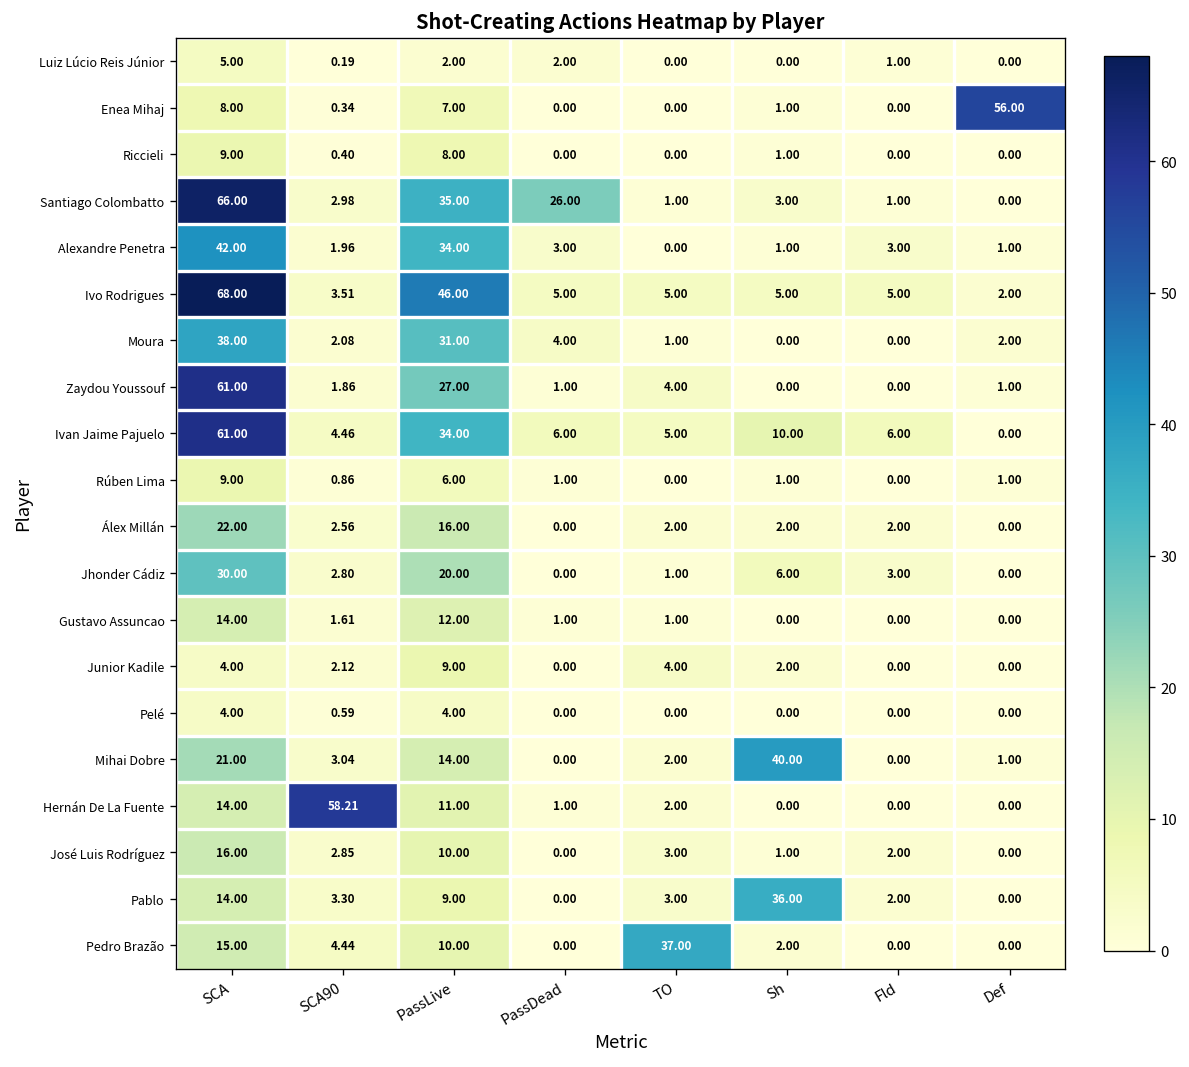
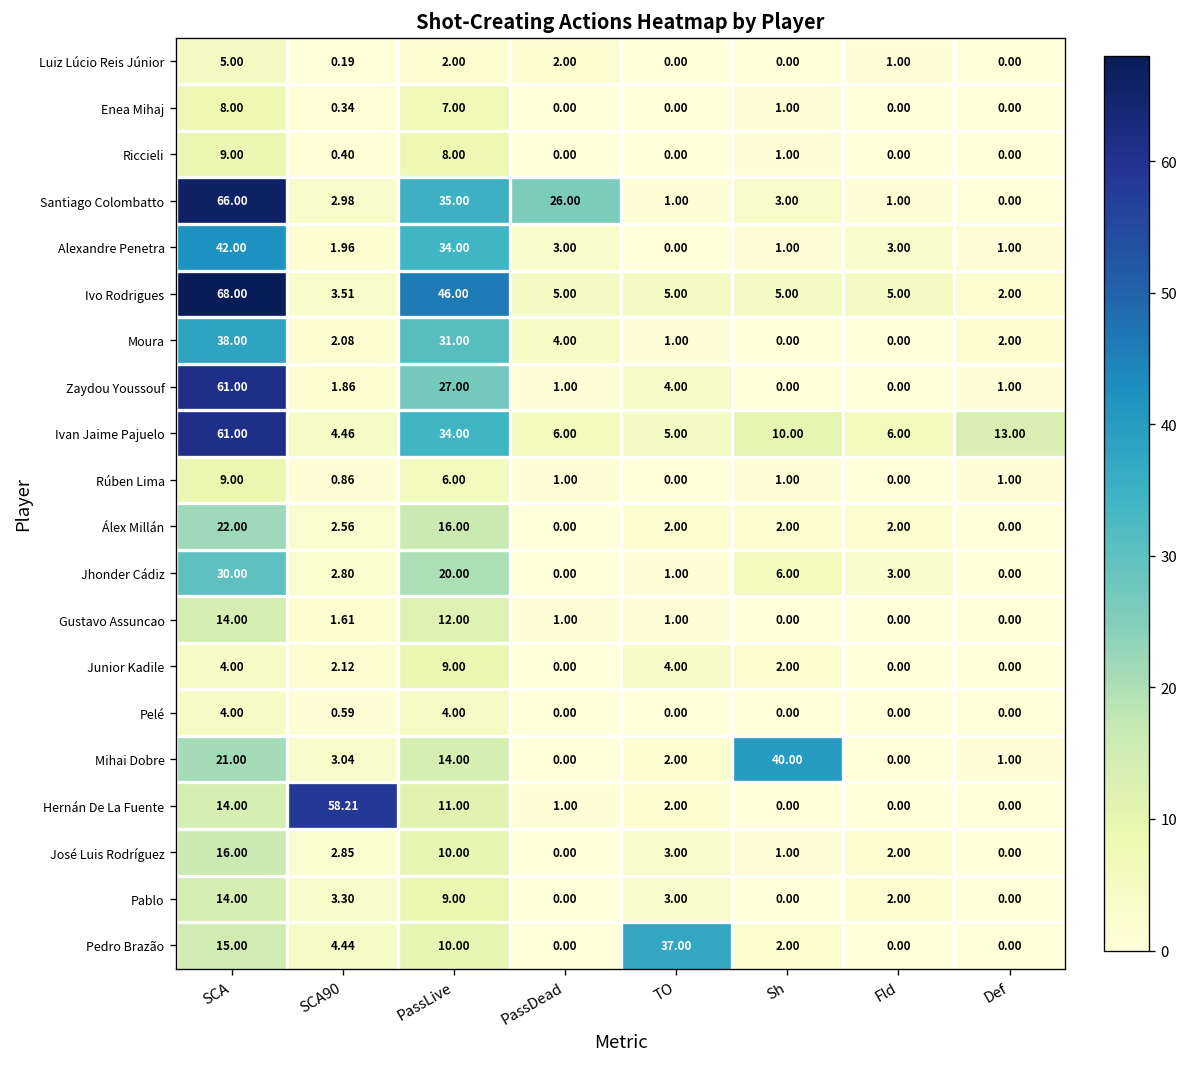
  {
    "Luiz Lúcio Reis Júnior": {
      "SCA": 5.00,
      "SCA90": 0.19,
      "PassLive": 2.00,
      "PassDead": 2.00,
      "TO": 0.00,
      "Sh": 0.00,
      "Fld": 1.00,
      "Def": 0.00
    },
    "Enea Mihaj": {
      "SCA": 8.00,
      "SCA90": 0.34,
      "PassLive": 7.00,
      "PassDead": 0.00,
      "TO": 0.00,
      "Sh": 1.00,
      "Fld": 0.00,
-     "Def": 56.00
+     "Def": 0.00
    },
    "Riccieli": {
      "SCA": 9.00,
      "SCA90": 0.40,
      "PassLive": 8.00,
      "PassDead": 0.00,
      "TO": 0.00,
      "Sh": 1.00,
      "Fld": 0.00,
      "Def": 0.00
    },
    "Santiago Colombatto": {
      "SCA": 66.00,
      "SCA90": 2.98,
      "PassLive": 35.00,
      "PassDead": 26.00,
      "TO": 1.00,
      "Sh": 3.00,
      "Fld": 1.00,
      "Def": 0.00
    },
    "Alexandre Penetra": {
      "SCA": 42.00,
      "SCA90": 1.96,
      "PassLive": 34.00,
      "PassDead": 3.00,
      "TO": 0.00,
      "Sh": 1.00,
      "Fld": 3.00,
      "Def": 1.00
    },
    "Ivo Rodrigues": {
      "SCA": 68.00,
      "SCA90": 3.51,
      "PassLive": 46.00,
      "PassDead": 5.00,
      "TO": 5.00,
      "Sh": 5.00,
      "Fld": 5.00,
      "Def": 2.00
    },
    "Moura": {
      "SCA": 38.00,
      "SCA90": 2.08,
      "PassLive": 31.00,
      "PassDead": 4.00,
      "TO": 1.00,
      "Sh": 0.00,
      "Fld": 0.00,
      "Def": 2.00
    },
    "Zaydou Youssouf": {
      "SCA": 61.00,
      "SCA90": 1.86,
      "PassLive": 27.00,
      "PassDead": 1.00,
      "TO": 4.00,
      "Sh": 0.00,
      "Fld": 0.00,
      "Def": 1.00
    },
    "Ivan Jaime Pajuelo": {
      "SCA": 61.00,
      "SCA90": 4.46,
      "PassLive": 34.00,
      "PassDead": 6.00,
      "TO": 5.00,
      "Sh": 10.00,
      "Fld": 6.00,
-     "Def": 0.00
+     "Def": 13.00
    },
    "Rúben Lima": {
      "SCA": 9.00,
      "SCA90": 0.86,
      "PassLive": 6.00,
      "PassDead": 1.00,
      "TO": 0.00,
      "Sh": 1.00,
      "Fld": 0.00,
      "Def": 1.00
    },
    "Álex Millán": {
      "SCA": 22.00,
      "SCA90": 2.56,
      "PassLive": 16.00,
      "PassDead": 0.00,
      "TO": 2.00,
      "Sh": 2.00,
      "Fld": 2.00,
      "Def": 0.00
    },
    "Jhonder Cádiz": {
      "SCA": 30.00,
      "SCA90": 2.80,
      "PassLive": 20.00,
      "PassDead": 0.00,
      "TO": 1.00,
      "Sh": 6.00,
      "Fld": 3.00,
      "Def": 0.00
    },
    "Gustavo Assuncao": {
      "SCA": 14.00,
      "SCA90": 1.61,
      "PassLive": 12.00,
      "PassDead": 1.00,
      "TO": 1.00,
      "Sh": 0.00,
      "Fld": 0.00,
      "Def": 0.00
    },
    "Junior Kadile": {
      "SCA": 4.00,
      "SCA90": 2.12,
      "PassLive": 9.00,
      "PassDead": 0.00,
      "TO": 4.00,
      "Sh": 2.00,
      "Fld": 0.00,
      "Def": 0.00
    },
    "Pelé": {
      "SCA": 4.00,
      "SCA90": 0.59,
      "PassLive": 4.00,
      "PassDead": 0.00,
      "TO": 0.00,
      "Sh": 0.00,
      "Fld": 0.00,
      "Def": 0.00
    },
    "Mihai Dobre": {
      "SCA": 21.00,
      "SCA90": 3.04,
      "PassLive": 14.00,
      "PassDead": 0.00,
      "TO": 2.00,
      "Sh": 40.00,
      "Fld": 0.00,
      "Def": 1.00
    },
    "Hernán De La Fuente": {
      "SCA": 14.00,
      "SCA90": 58.21,
      "PassLive": 11.00,
      "PassDead": 1.00,
      "TO": 2.00,
      "Sh": 0.00,
      "Fld": 0.00,
      "Def": 0.00
    },
    "José Luis Rodríguez": {
      "SCA": 16.00,
      "SCA90": 2.85,
      "PassLive": 10.00,
      "PassDead": 0.00,
      "TO": 3.00,
      "Sh": 1.00,
      "Fld": 2.00,
      "Def": 0.00
    },
    "Pablo": {
      "SCA": 14.00,
      "SCA90": 3.30,
      "PassLive": 9.00,
      "PassDead": 0.00,
      "TO": 3.00,
-     "Sh": 36.00,
+     "Sh": 0.00,
      "Fld": 2.00,
      "Def": 0.00
    },
    "Pedro Brazão": {
      "SCA": 15.00,
      "SCA90": 4.44,
      "PassLive": 10.00,
      "PassDead": 0.00,
      "TO": 37.00,
      "Sh": 2.00,
      "Fld": 0.00,
      "Def": 0.00
    }
  }
